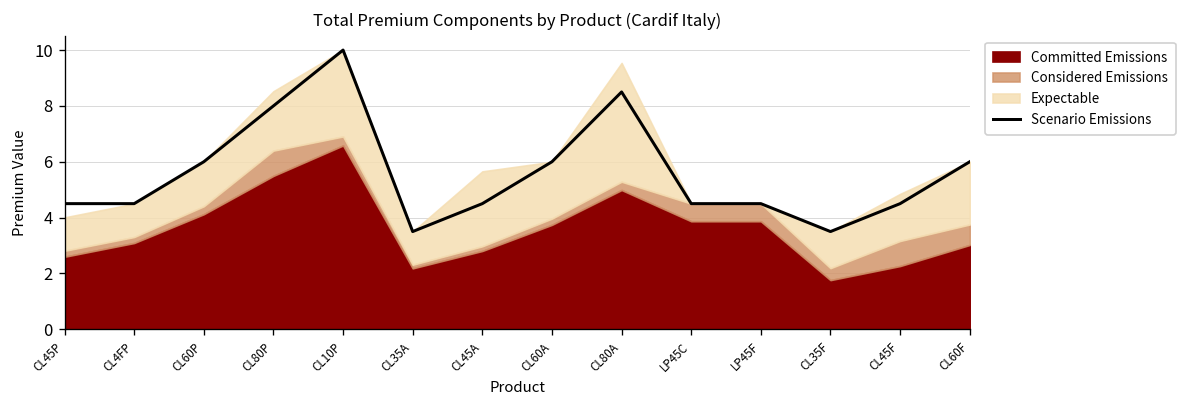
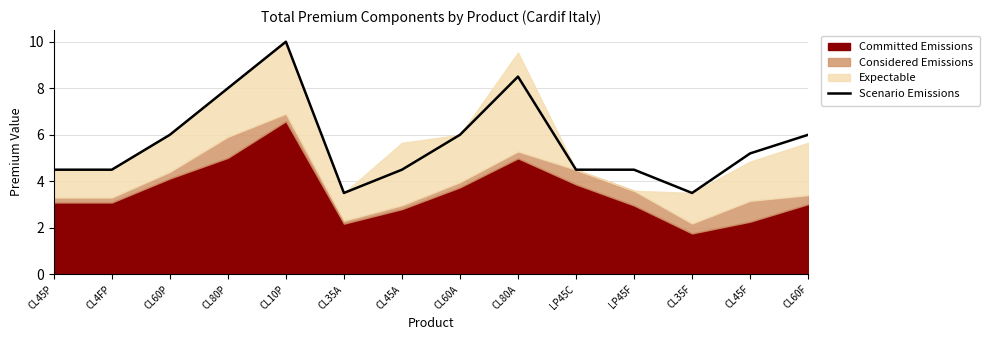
  {
    "Committed Emissions": {
-     "CL45P": 2.6,
+     "CL45P": 3.1,
      "CL4FP": 3.1,
      "CL60P": 4.1,
-     "CL80P": 5.5,
+     "CL80P": 5.0,
      "CL10P": 6.6,
      "CL35A": 2.2,
      "CL45A": 2.8,
      "CL60A": 3.7,
      "CL80A": 5.0,
      "LP45C": 3.9,
-     "LP45F": 3.9,
+     "LP45F": 3.0,
      "CL35F": 1.8,
      "CL45F": 2.3,
      "CL60F": 3.0
    },
    "Scenario Emissions": {
      "CL45A": 4.5,
      "CL80A": 8.5,
-     "CL45F": 4.5
+     "CL45F": 5.2
    },
    "Considered Emissions": {
      "CL45P": 0.2,
      "CL4FP": 0.2,
      "CL60P": 0.3,
      "CL80P": 0.9,
      "CL10P": 0.3,
      "CL35A": 0.1,
      "CL45A": 0.2,
      "CL60A": 0.2,
      "CL80A": 0.3,
      "CL35F": 0.4,
      "CL45F": 0.9,
-     "CL60F": 0.7
+     "CL60F": 0.4
    },
    "Expectable": {
      "CL45A": 2.7,
      "CL80A": 4.3,
      "CL45F": 1.7
    }
  }
